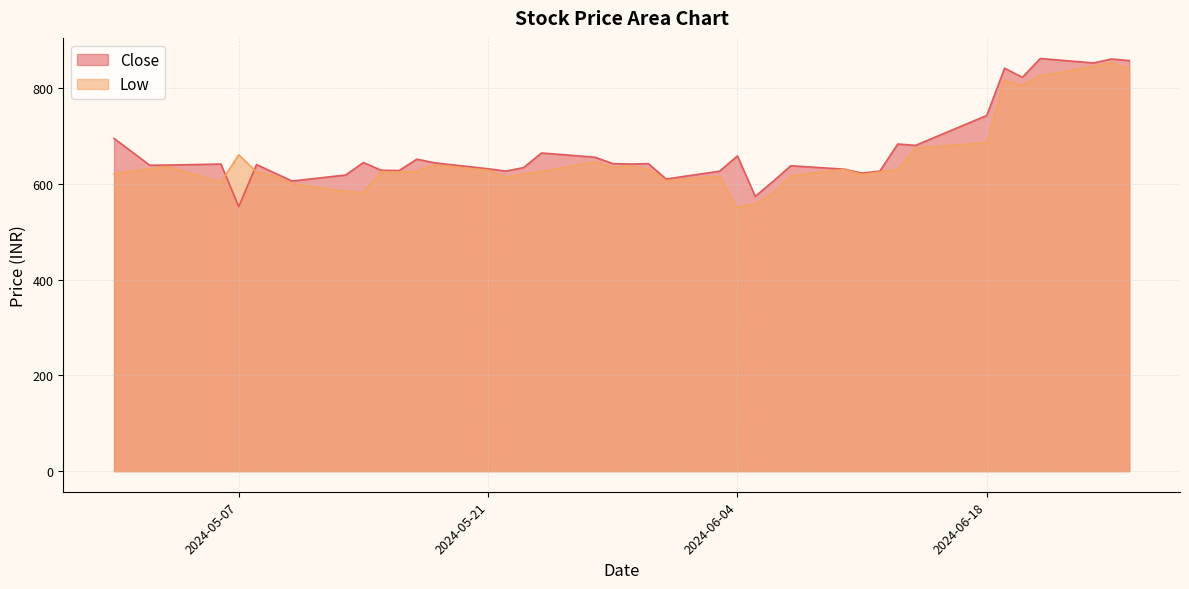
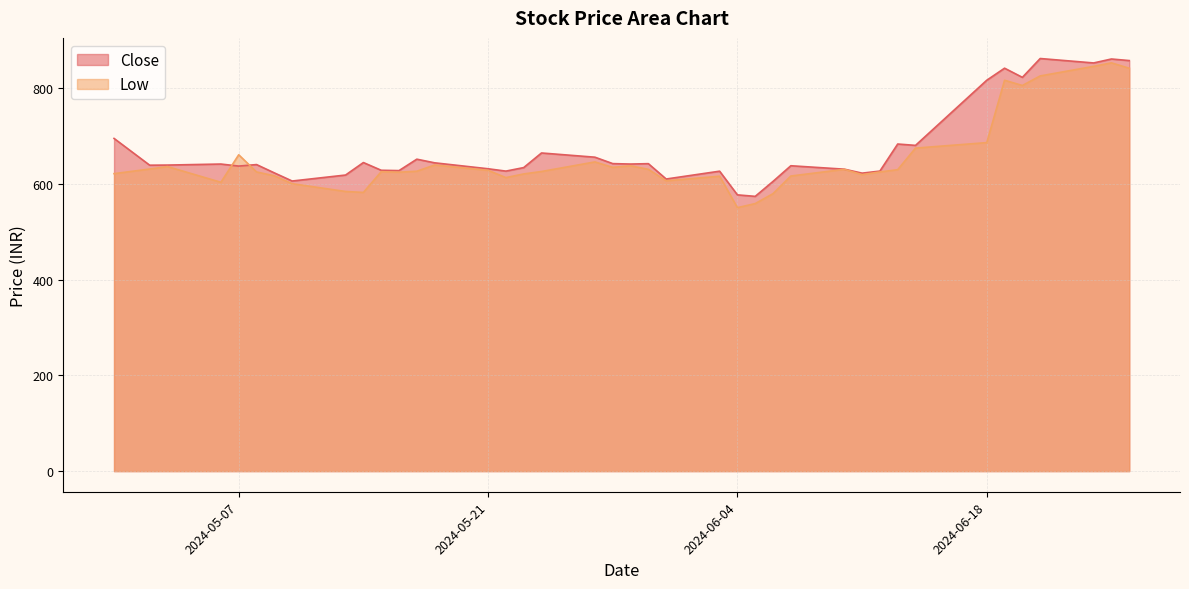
  {
    "Close": {
-     "2024-05-07": 550,
-     "2024-06-04": 660,
-     "2024-06-18": 740
+     "2024-05-07": 640,
+     "2024-06-04": 580,
+     "2024-06-18": 820
    },
    "Low": {
      "2024-05-07": 660,
      "2024-06-04": 550,
      "2024-06-18": 690
    }
  }
